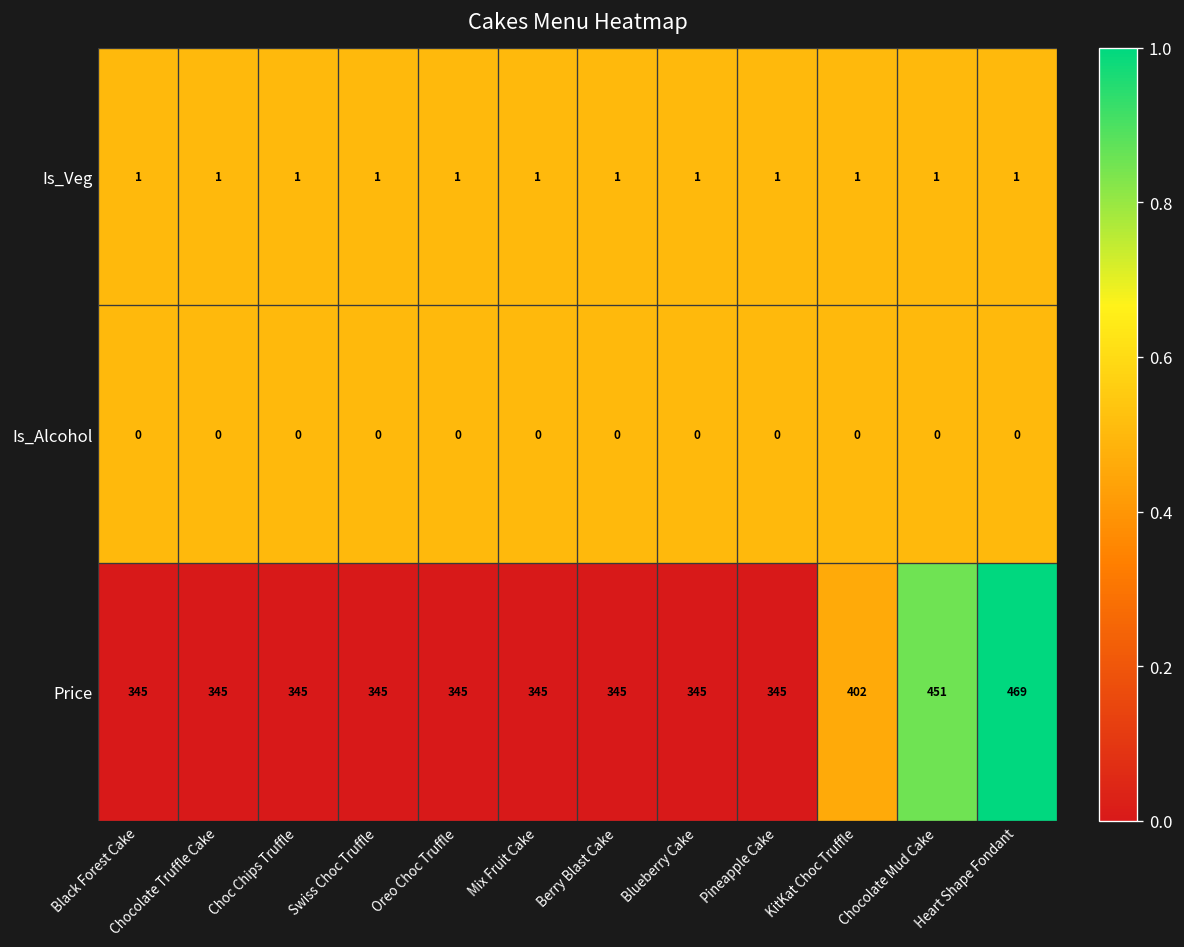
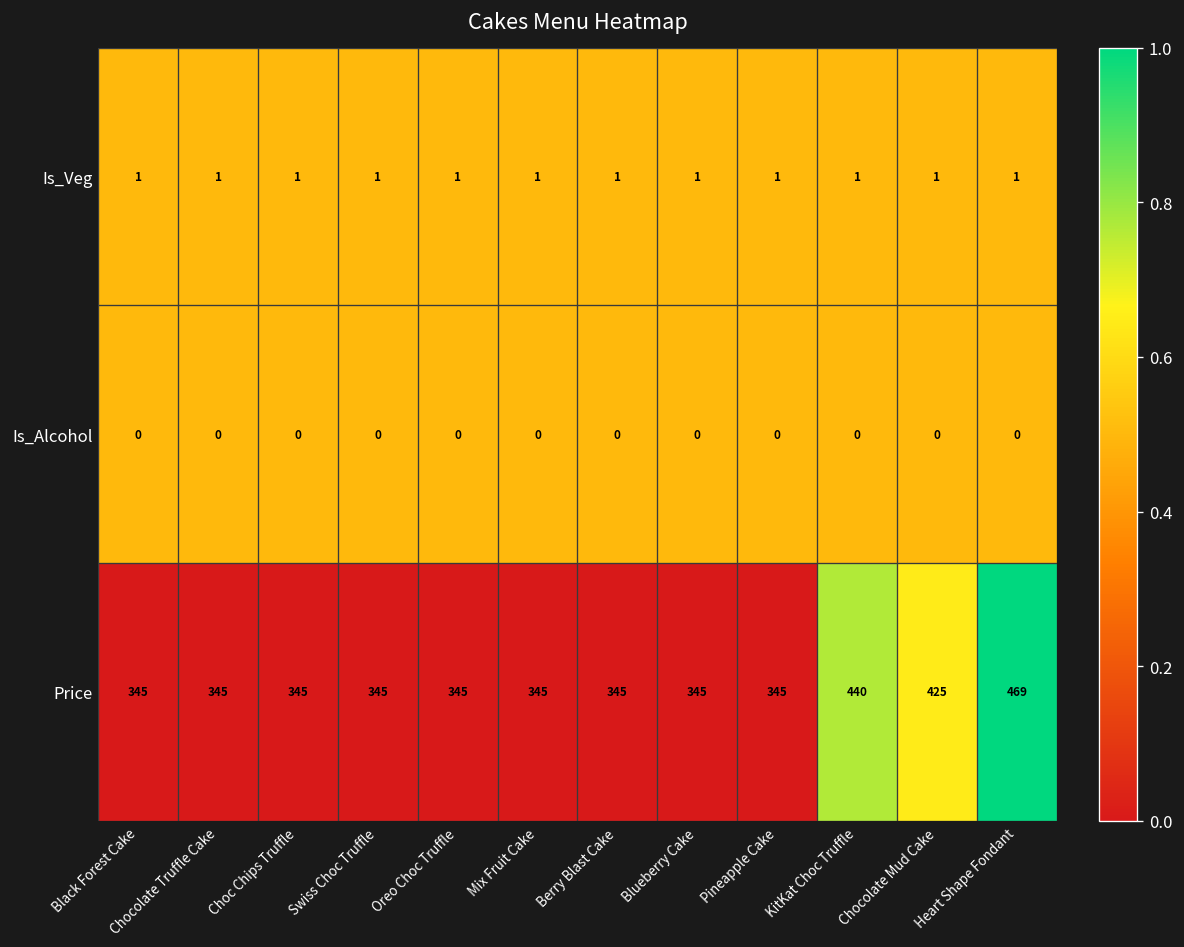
  {
    "Is_Veg": {
      "Black Forest Cake": 1,
      "Chocolate Truffle Cake": 1,
      "Choc Chips Truffle": 1,
      "Swiss Choc Truffle": 1,
      "Oreo Choc Truffle": 1,
      "Mix Fruit Cake": 1,
      "Berry Blast Cake": 1,
      "Blueberry Cake": 1,
      "Pineapple Cake": 1,
      "KitKat Choc Truffle": 1,
      "Chocolate Mud Cake": 1,
      "Heart Shape Fondant": 1
    },
    "Is_Alcohol": {
      "Black Forest Cake": 0,
      "Chocolate Truffle Cake": 0,
      "Choc Chips Truffle": 0,
      "Swiss Choc Truffle": 0,
      "Oreo Choc Truffle": 0,
      "Mix Fruit Cake": 0,
      "Berry Blast Cake": 0,
      "Blueberry Cake": 0,
      "Pineapple Cake": 0,
      "KitKat Choc Truffle": 0,
      "Chocolate Mud Cake": 0,
      "Heart Shape Fondant": 0
    },
    "Price": {
      "Black Forest Cake": 345,
      "Chocolate Truffle Cake": 345,
      "Choc Chips Truffle": 345,
      "Swiss Choc Truffle": 345,
      "Oreo Choc Truffle": 345,
      "Mix Fruit Cake": 345,
      "Berry Blast Cake": 345,
      "Blueberry Cake": 345,
      "Pineapple Cake": 345,
-     "KitKat Choc Truffle": 402,
-     "Chocolate Mud Cake": 451,
+     "KitKat Choc Truffle": 440,
+     "Chocolate Mud Cake": 425,
      "Heart Shape Fondant": 469
    }
  }
